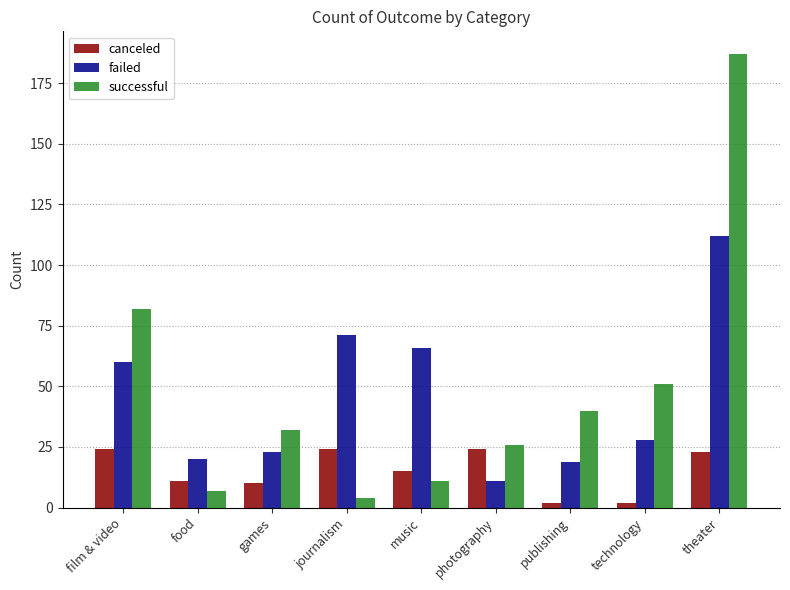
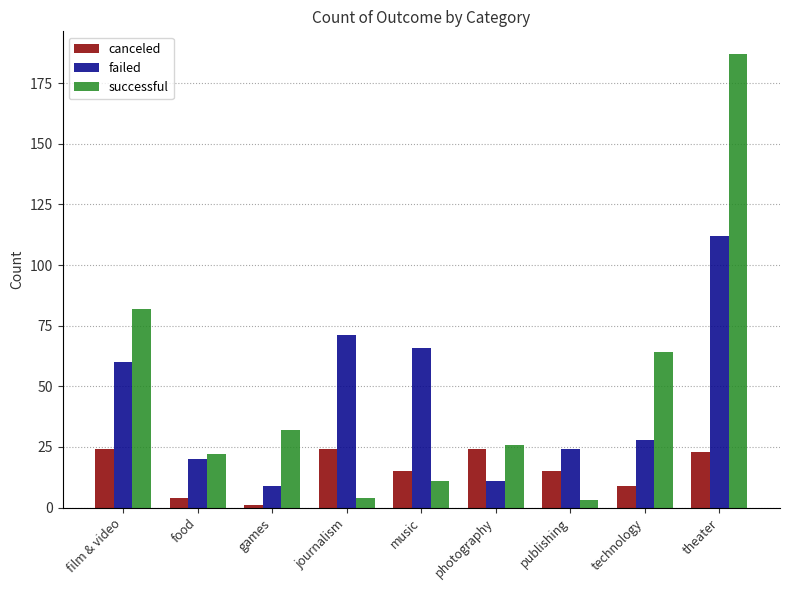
  {
    "canceled": {
      "film & video": 24,
-     "food": 11,
-     "games": 10,
+     "food": 4,
+     "games": 1,
      "journalism": 24,
      "music": 15,
      "photography": 24,
-     "publishing": 2,
-     "technology": 2,
+     "publishing": 15,
+     "technology": 9,
      "theater": 23
    },
    "failed": {
      "film & video": 60,
      "food": 20,
-     "games": 23,
+     "games": 9,
      "journalism": 71,
      "music": 66,
      "photography": 11,
-     "publishing": 19,
+     "publishing": 24,
      "technology": 28,
      "theater": 112
    },
    "successful": {
      "film & video": 82,
-     "food": 7,
+     "food": 22,
      "games": 32,
      "journalism": 4,
      "music": 11,
      "photography": 26,
-     "publishing": 40,
-     "technology": 51,
+     "publishing": 3,
+     "technology": 64,
      "theater": 187
    }
  }
